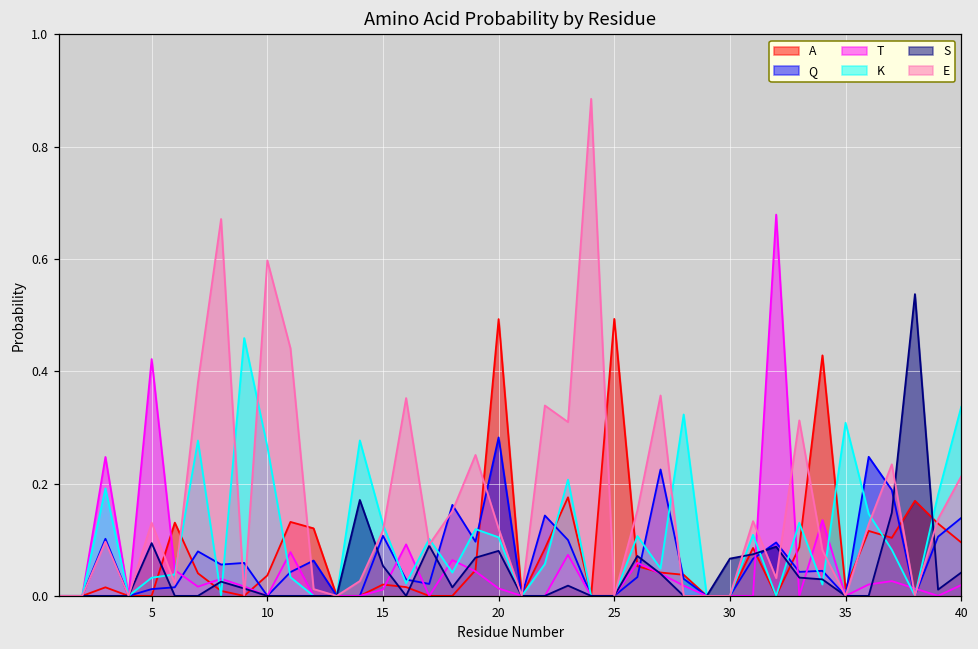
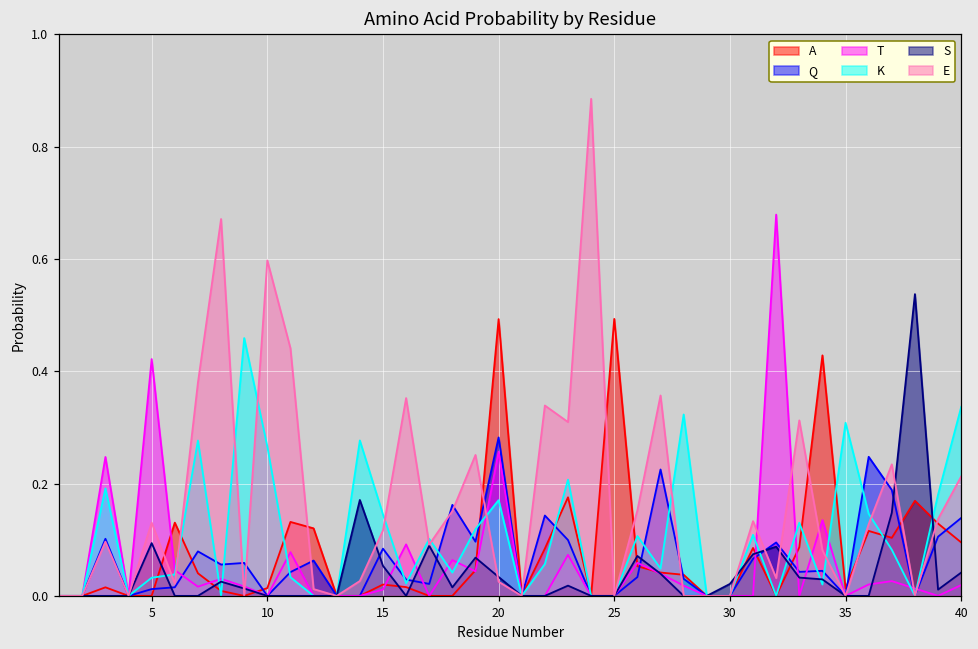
  {
    "A": {
      "5": 0.00,
-     "10": 0.04,
+     "10": 0.01,
      "15": 0.02,
      "20": 0.49,
      "25": 0.49,
      "35": 0.01,
      "40": 0.10
    },
    "Q": {
      "5": 0.01,
-     "15": 0.11,
+     "15": 0.08,
      "20": 0.28,
      "40": 0.14
    },
    "T": {
      "5": 0.42,
      "15": 0.01,
-     "20": 0.01,
+     "20": 0.26,
      "40": 0.02
    },
    "K": {
      "5": 0.03,
      "10": 0.27,
-     "15": 0.13,
-     "20": 0.10,
+     "15": 0.15,
+     "20": 0.17,
      "35": 0.31,
      "40": 0.34
    },
    "S": {
      "5": 0.09,
      "15": 0.05,
-     "20": 0.08,
-     "30": 0.07,
+     "20": 0.03,
+     "30": 0.02,
      "40": 0.04
    },
    "E": {
      "5": 0.13,
      "10": 0.60,
      "15": 0.12,
-     "20": 0.12,
+     "20": 0.03,
      "40": 0.21
    }
  }
